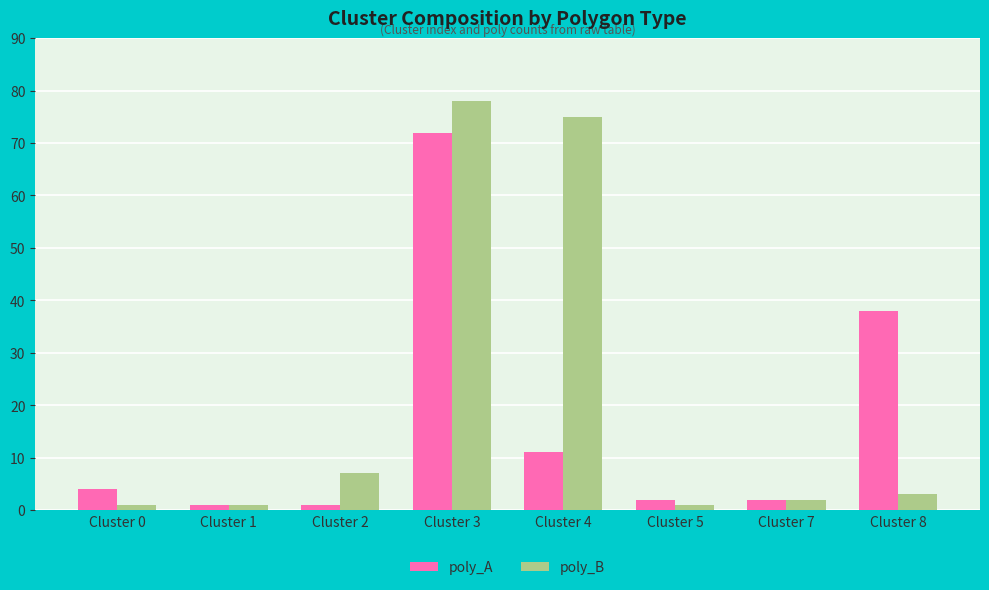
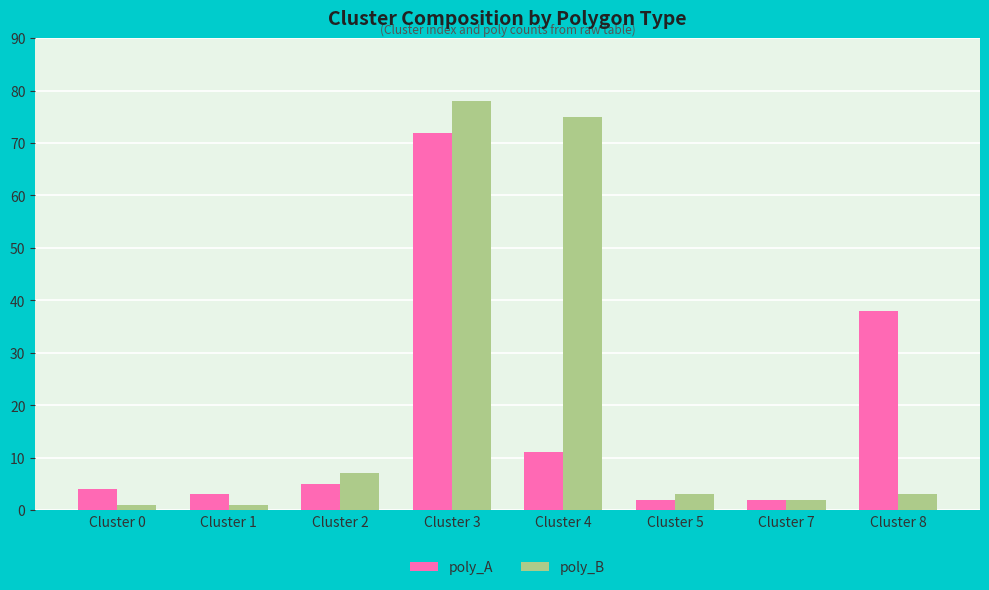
  {
    "poly_A": {
      "Cluster 0": 4,
-     "Cluster 1": 1,
-     "Cluster 2": 1,
+     "Cluster 1": 3,
+     "Cluster 2": 5,
      "Cluster 3": 72,
      "Cluster 4": 11,
      "Cluster 5": 2,
      "Cluster 7": 2,
      "Cluster 8": 38
    },
    "poly_B": {
      "Cluster 0": 1,
      "Cluster 1": 1,
      "Cluster 2": 7,
      "Cluster 3": 78,
      "Cluster 4": 75,
-     "Cluster 5": 1,
+     "Cluster 5": 3,
      "Cluster 7": 2,
      "Cluster 8": 3
    }
  }
